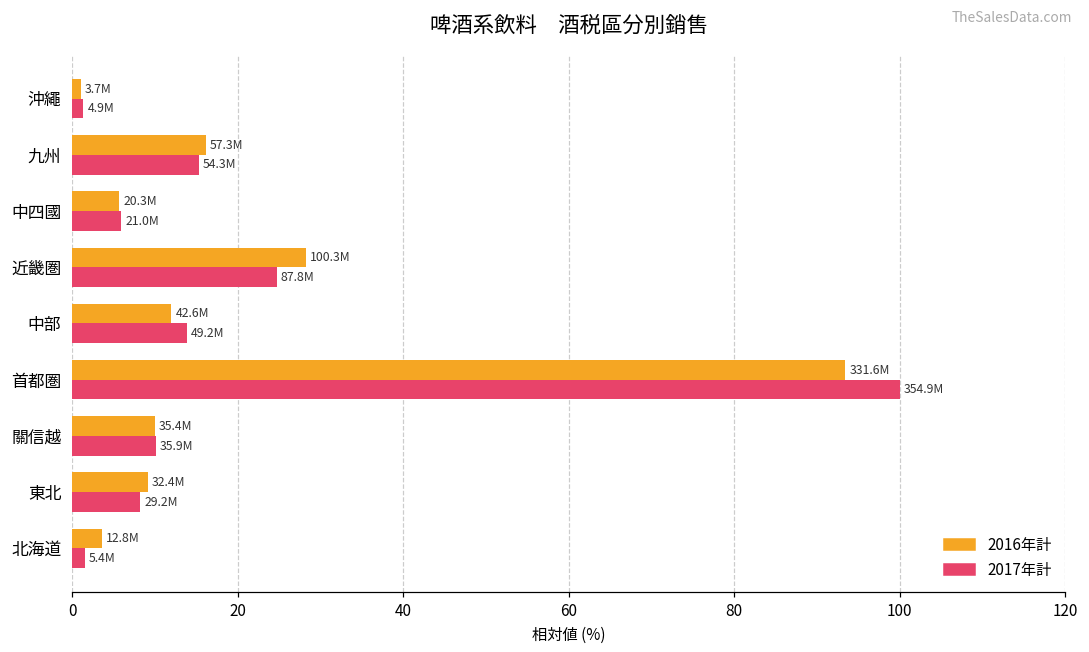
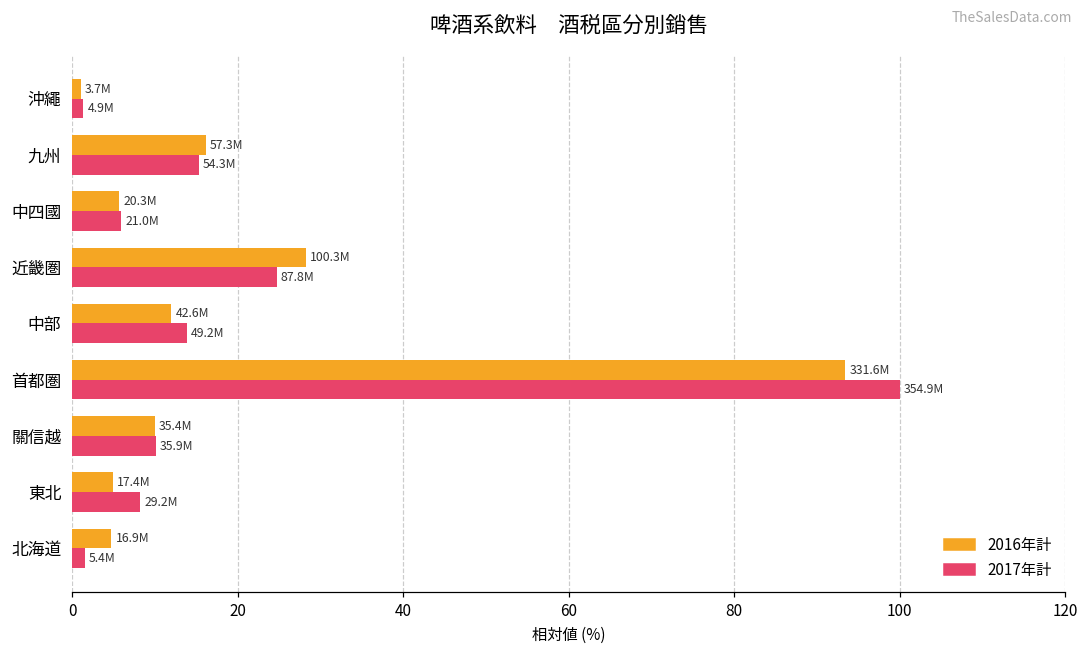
  {
    "2016年計": {
-     "東北": "32.4M",
-     "北海道": "12.8M"
+     "東北": "17.4M",
+     "北海道": "16.9M"
    }
  }
